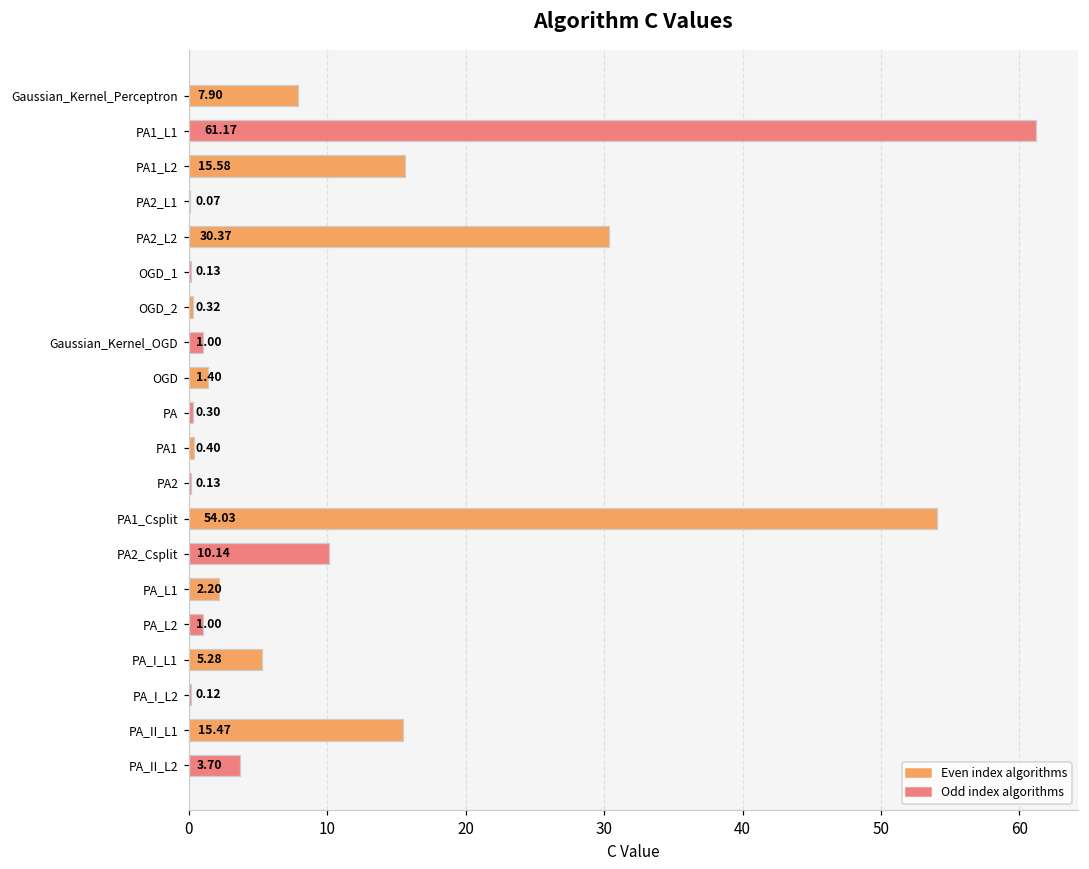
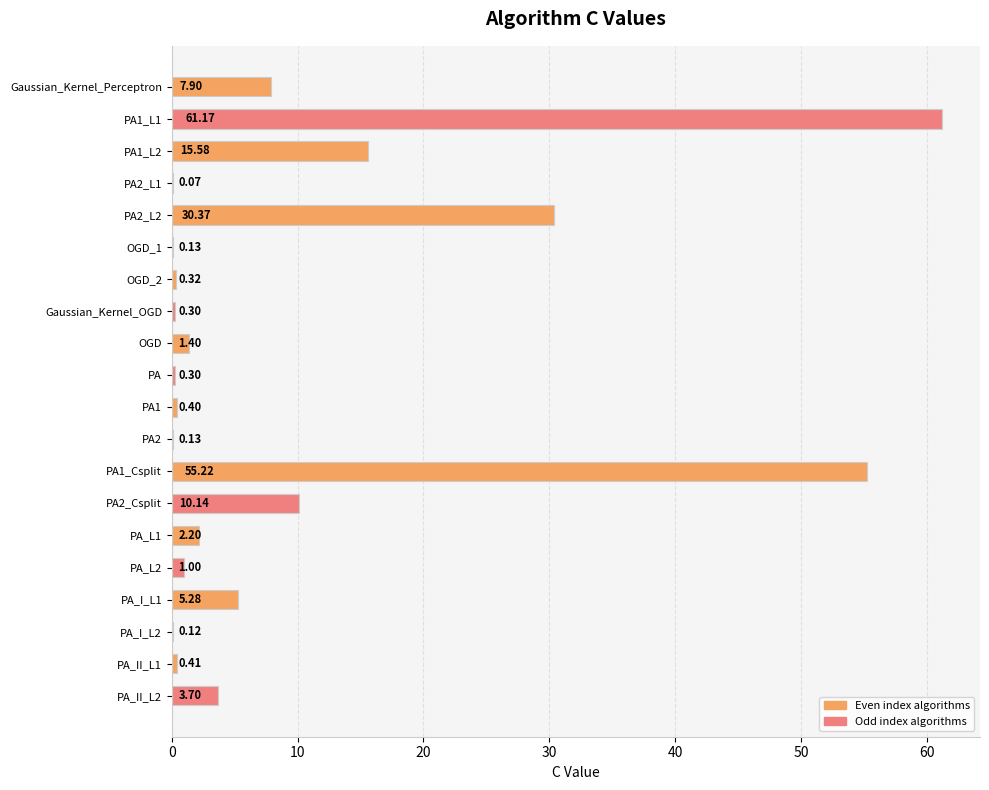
  {
    "Gaussian_Kernel_Perceptron": 7.90,
    "PA1_L1": 61.17,
    "PA1_L2": 15.58,
    "PA2_L1": 0.07,
    "PA2_L2": 30.37,
    "OGD_1": 0.13,
    "OGD_2": 0.32,
-   "Gaussian_Kernel_OGD": 1.00,
+   "Gaussian_Kernel_OGD": 0.30,
    "OGD": 1.40,
    "PA": 0.30,
    "PA1": 0.40,
    "PA2": 0.13,
-   "PA1_Csplit": 54.03,
+   "PA1_Csplit": 55.22,
    "PA2_Csplit": 10.14,
    "PA_L1": 2.20,
    "PA_L2": 1.00,
    "PA_I_L1": 5.28,
    "PA_I_L2": 0.12,
-   "PA_II_L1": 15.47,
+   "PA_II_L1": 0.41,
    "PA_II_L2": 3.70
  }
